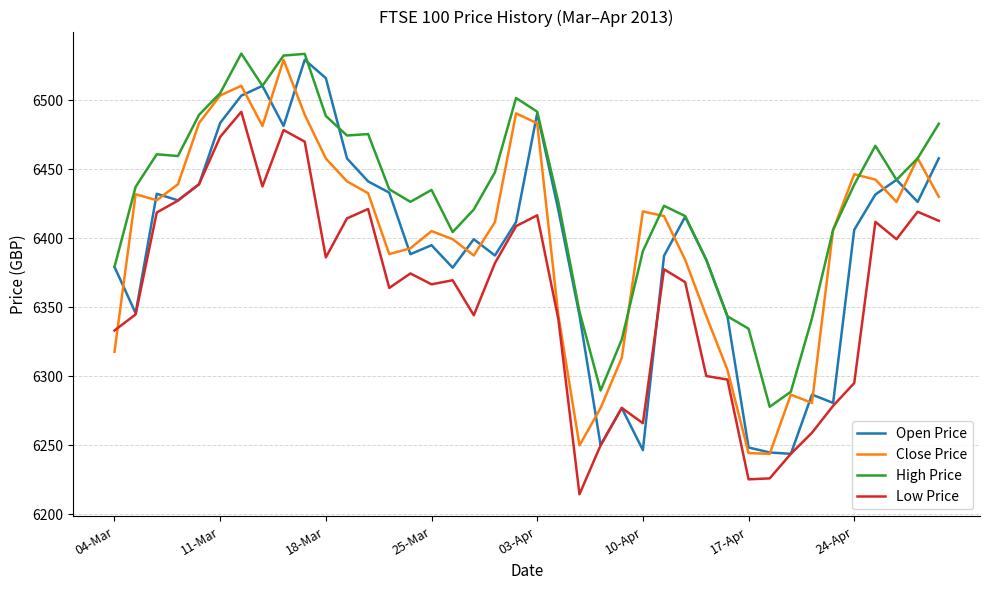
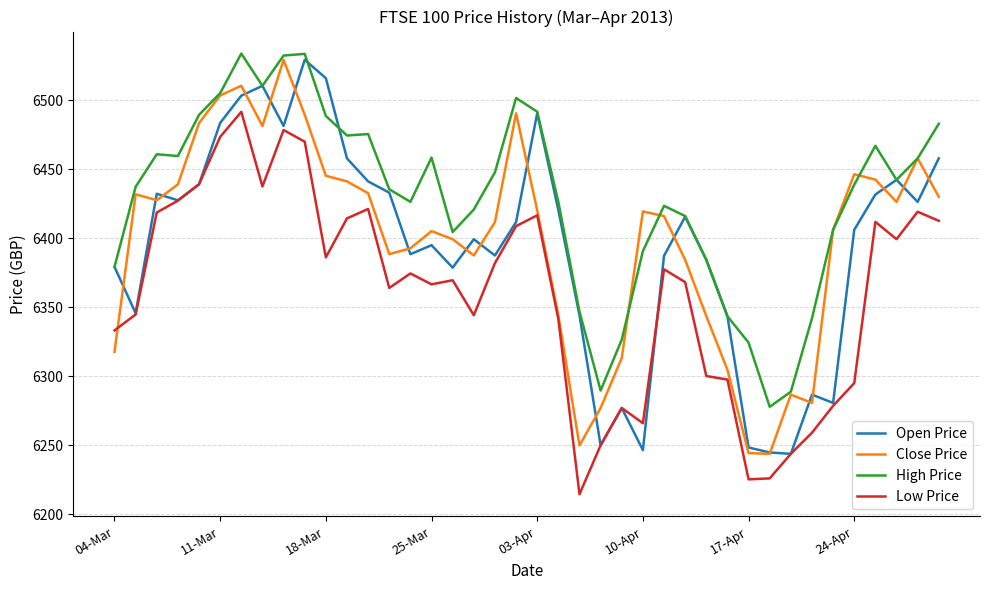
  {
    "Open Price": {
      "11-Mar": 6484,
      "18-Mar": 6516,
      "25-Mar": 6395,
      "10-Apr": 6246,
      "17-Apr": 6248,
      "24-Apr": 6406
    },
    "Close Price": {
      "04-Mar": 6318,
-     "18-Mar": 6458,
+     "18-Mar": 6445,
      "25-Mar": 6405,
-     "03-Apr": 6483,
+     "03-Apr": 6420,
      "10-Apr": 6420,
      "17-Apr": 6244,
      "24-Apr": 6446
    },
    "High Price": {
      "18-Mar": 6489,
-     "25-Mar": 6435,
+     "25-Mar": 6459,
      "10-Apr": 6391,
-     "17-Apr": 6334,
+     "17-Apr": 6324,
      "24-Apr": 6439
    },
    "Low Price": {
      "04-Mar": 6333,
      "11-Mar": 6474,
      "18-Mar": 6386,
      "25-Mar": 6367,
      "03-Apr": 6417,
      "10-Apr": 6266,
      "17-Apr": 6225,
      "24-Apr": 6295
    }
  }
